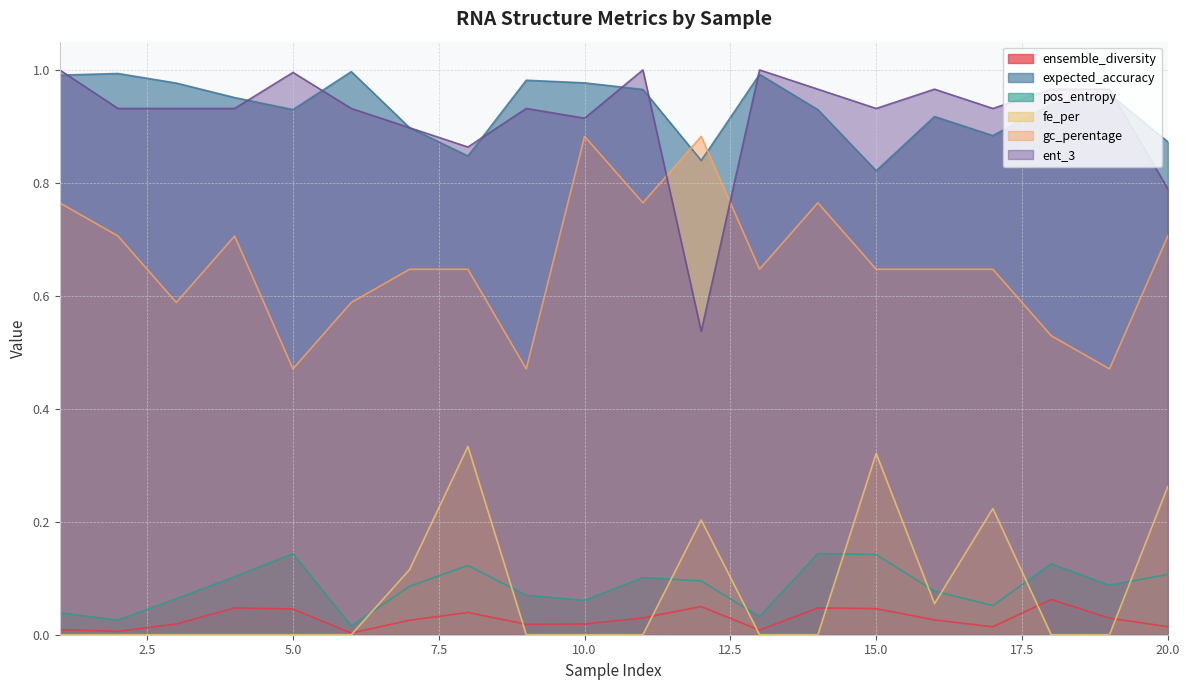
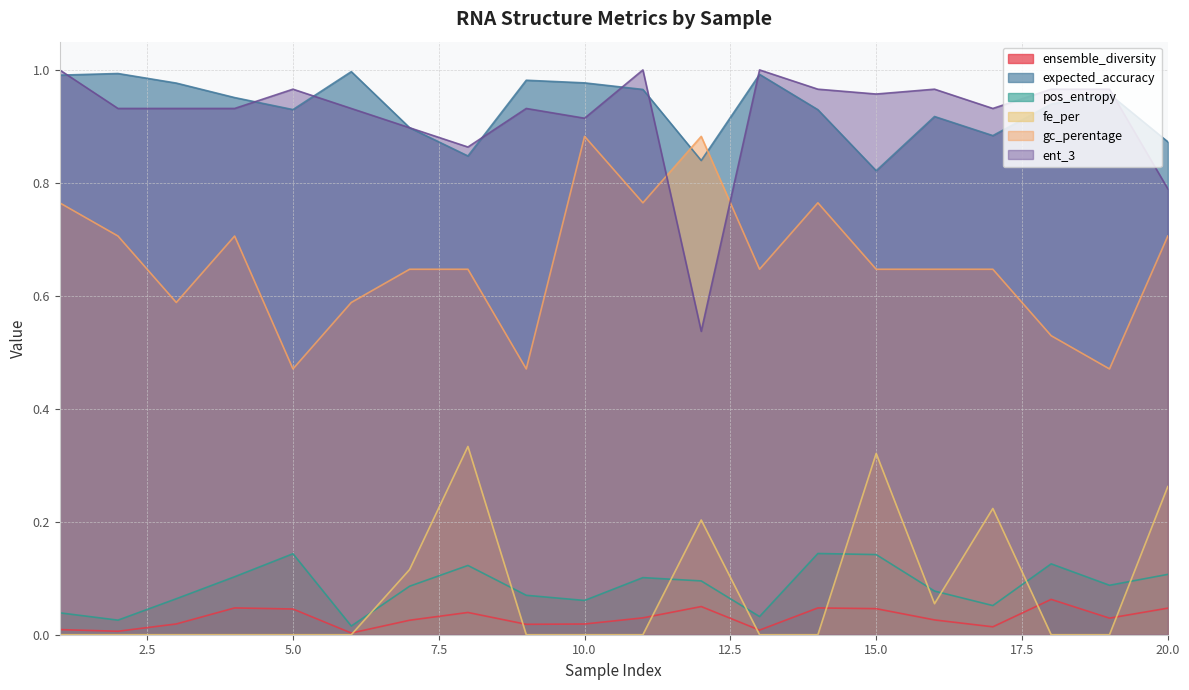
  {
    "ensemble_diversity": {
      "5.0": 0.05,
      "10.0": 0.02,
      "15.0": 0.05,
-     "20.0": 0.01
+     "20.0": 0.05
    },
    "ent_3": {
-     "5.0": 1.00,
+     "5.0": 0.97,
      "10.0": 0.91,
-     "15.0": 0.93,
+     "15.0": 0.96,
      "20.0": 0.79
    }
  }
